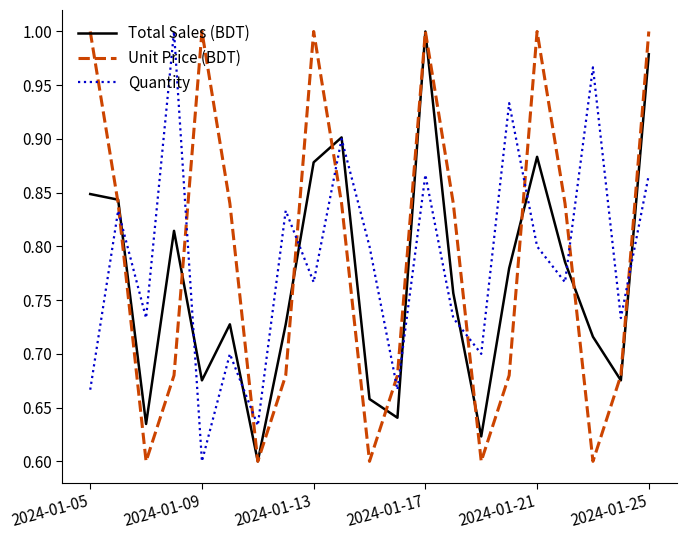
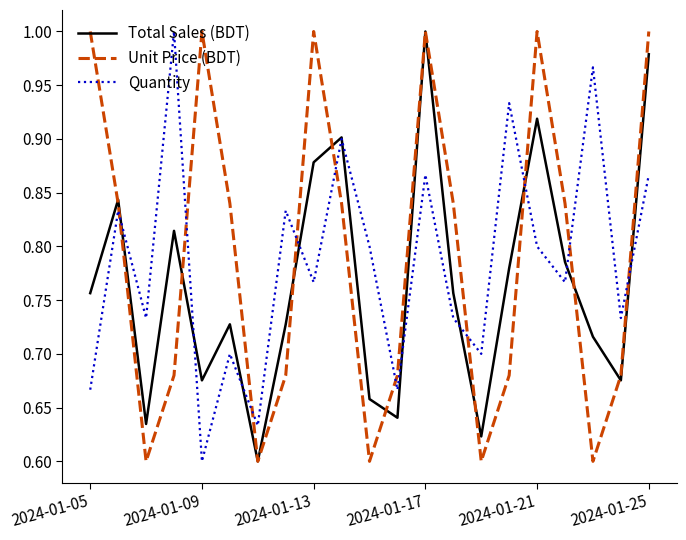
  {
    "Total Sales (BDT)": {
-     "2024-01-05": 0.849,
+     "2024-01-05": 0.757,
      "2024-01-09": 0.675,
      "2024-01-13": 0.878,
-     "2024-01-21": 0.883,
+     "2024-01-21": 0.919,
      "2024-01-25": 0.979
    },
    "Unit Price (BDT)": {
      "2024-01-05": 1.000,
      "2024-01-09": 1.000,
      "2024-01-13": 1.000,
      "2024-01-21": 1.000,
      "2024-01-25": 1.000
    },
    "Quantity": {
      "2024-01-05": 0.667,
      "2024-01-09": 0.600,
      "2024-01-13": 0.767,
      "2024-01-17": 0.867,
      "2024-01-21": 0.800,
      "2024-01-25": 0.867
    }
  }
